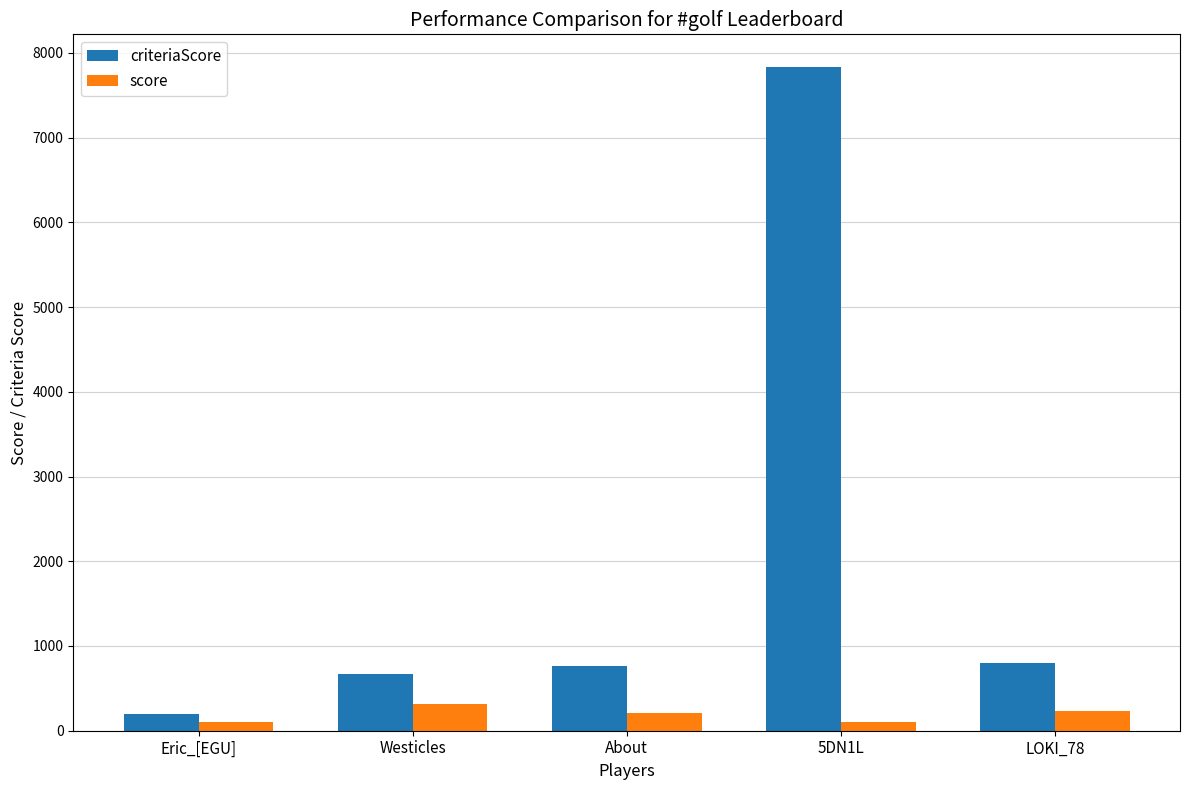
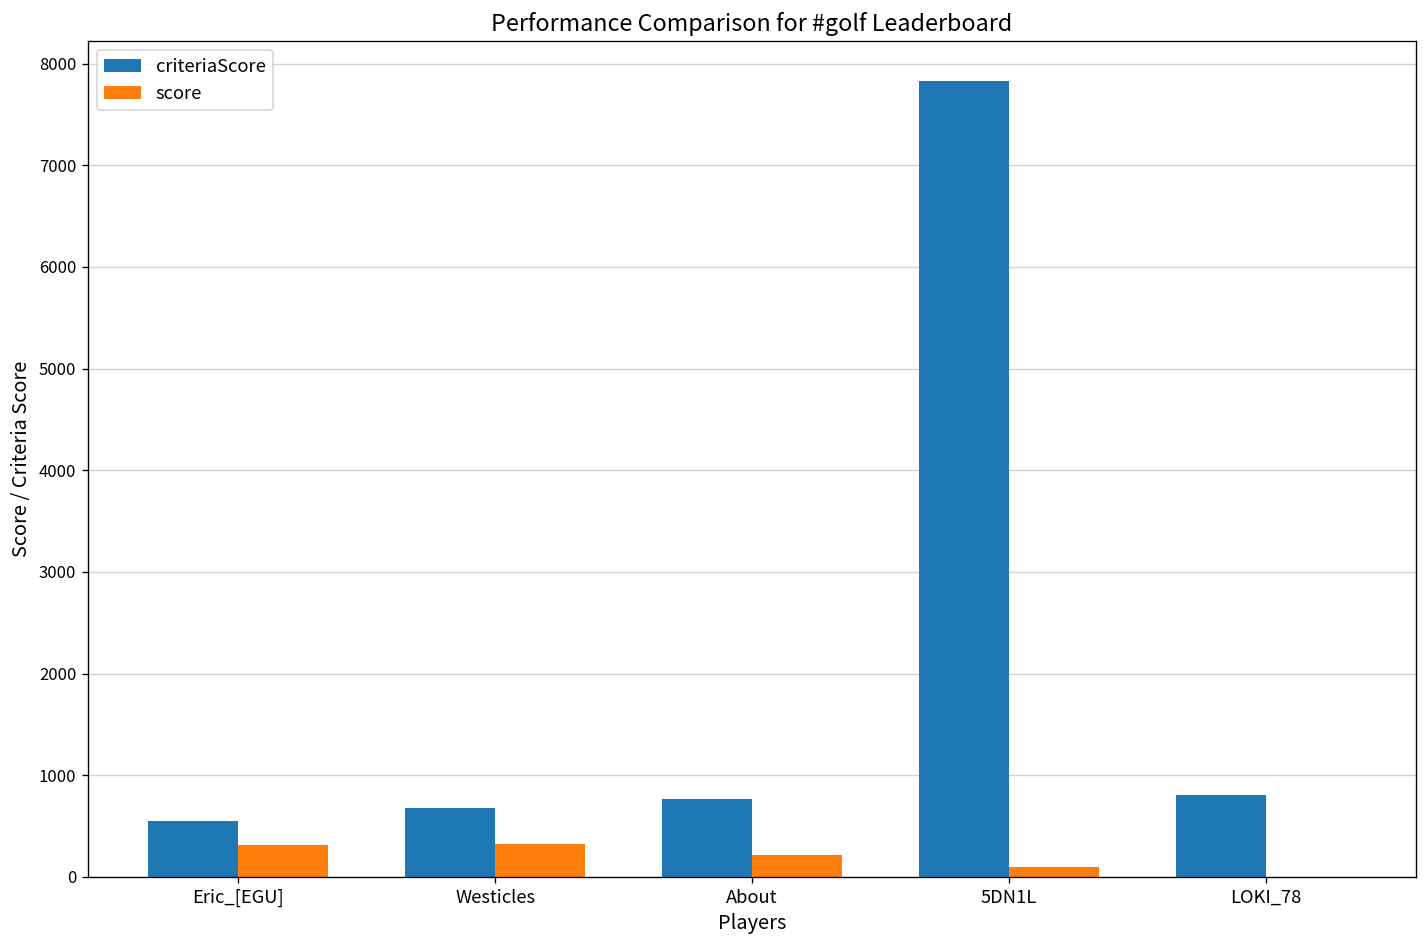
  {
    "criteriaScore": {
-     "Eric_[EGU]": 200,
+     "Eric_[EGU]": 500,
      "Westicles": 700,
      "About": 800,
      "5DN1L": 7800,
      "LOKI_78": 800
    },
    "score": {
-     "Eric_[EGU]": 100,
+     "Eric_[EGU]": 300,
      "Westicles": 300,
      "About": 200,
      "5DN1L": 100,
-     "LOKI_78": 200
+     "LOKI_78": 0
    }
  }
